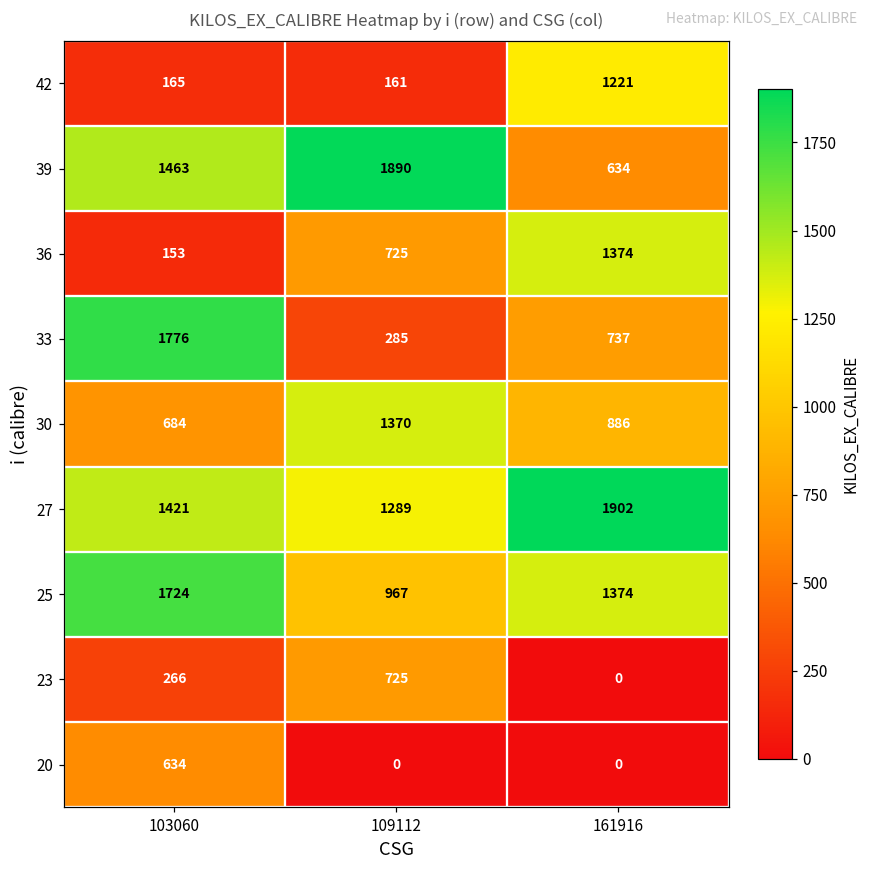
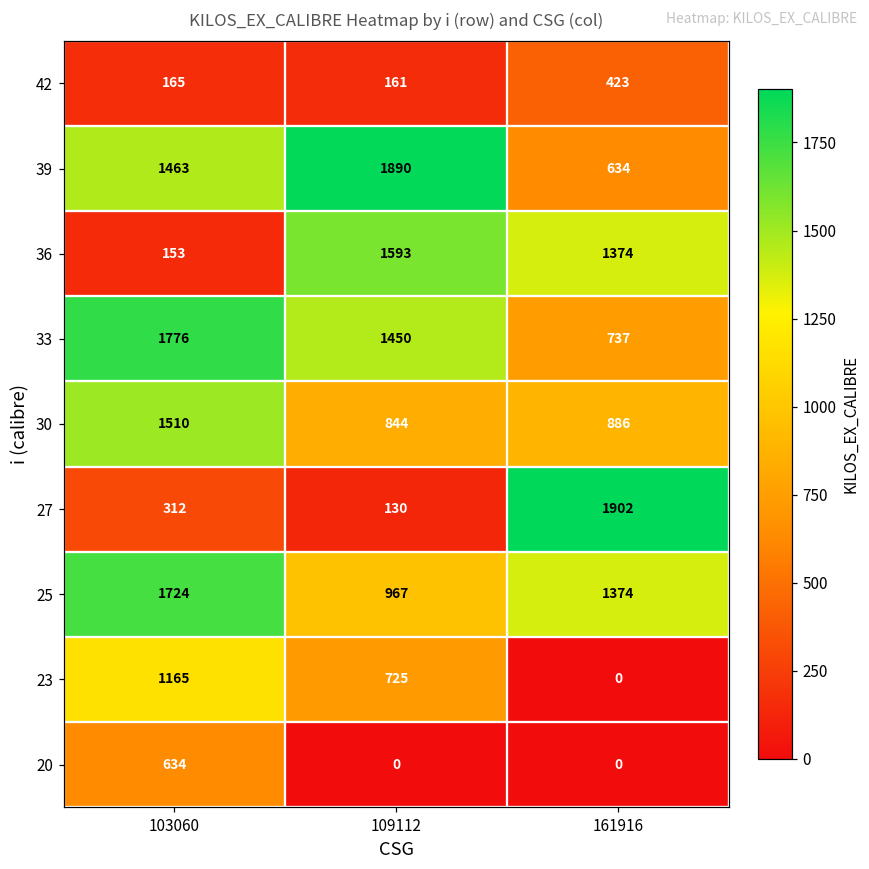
  {
    "42": {
      "103060": 165,
      "109112": 161,
-     "161916": 1221
+     "161916": 423
    },
    "39": {
      "103060": 1463,
      "109112": 1890,
      "161916": 634
    },
    "36": {
      "103060": 153,
-     "109112": 725,
+     "109112": 1593,
      "161916": 1374
    },
    "33": {
      "103060": 1776,
-     "109112": 285,
+     "109112": 1450,
      "161916": 737
    },
    "30": {
-     "103060": 684,
-     "109112": 1370,
+     "103060": 1510,
+     "109112": 844,
      "161916": 886
    },
    "27": {
-     "103060": 1421,
-     "109112": 1289,
+     "103060": 312,
+     "109112": 130,
      "161916": 1902
    },
    "25": {
      "103060": 1724,
      "109112": 967,
      "161916": 1374
    },
    "23": {
-     "103060": 266,
+     "103060": 1165,
      "109112": 725,
      "161916": 0
    },
    "20": {
      "103060": 634,
      "109112": 0,
      "161916": 0
    }
  }
